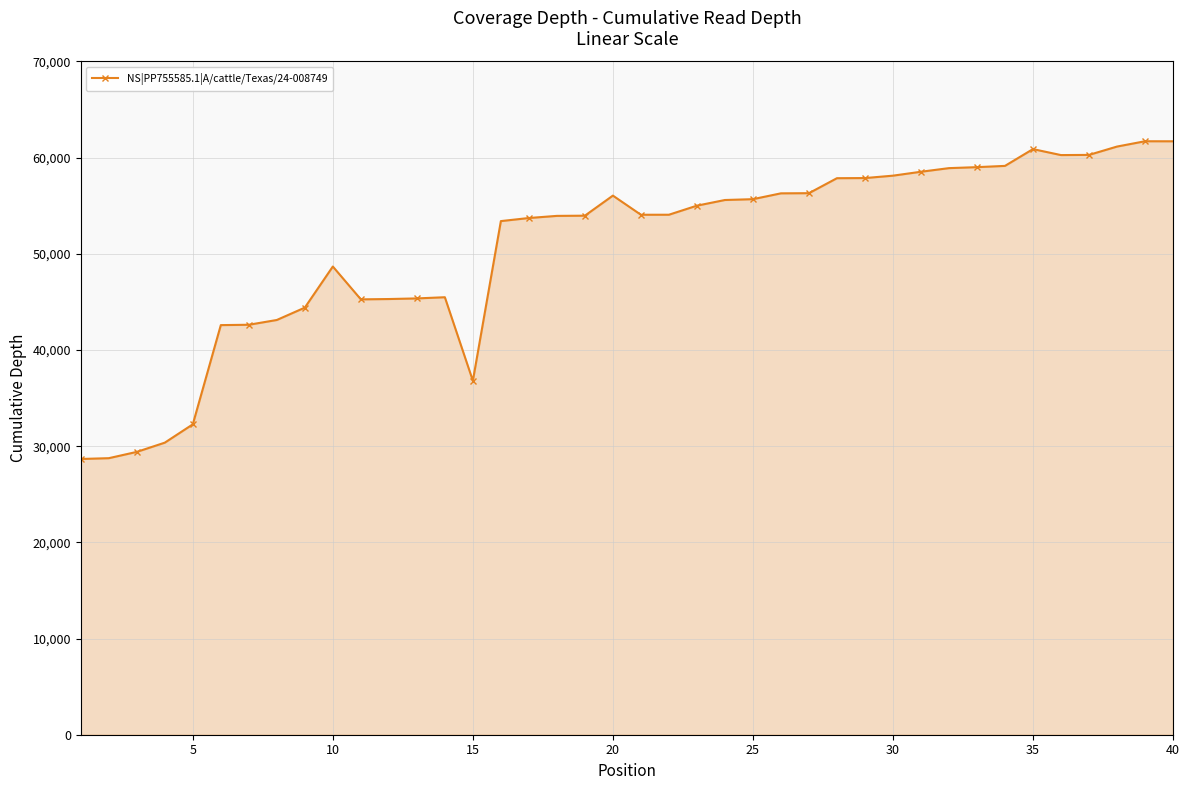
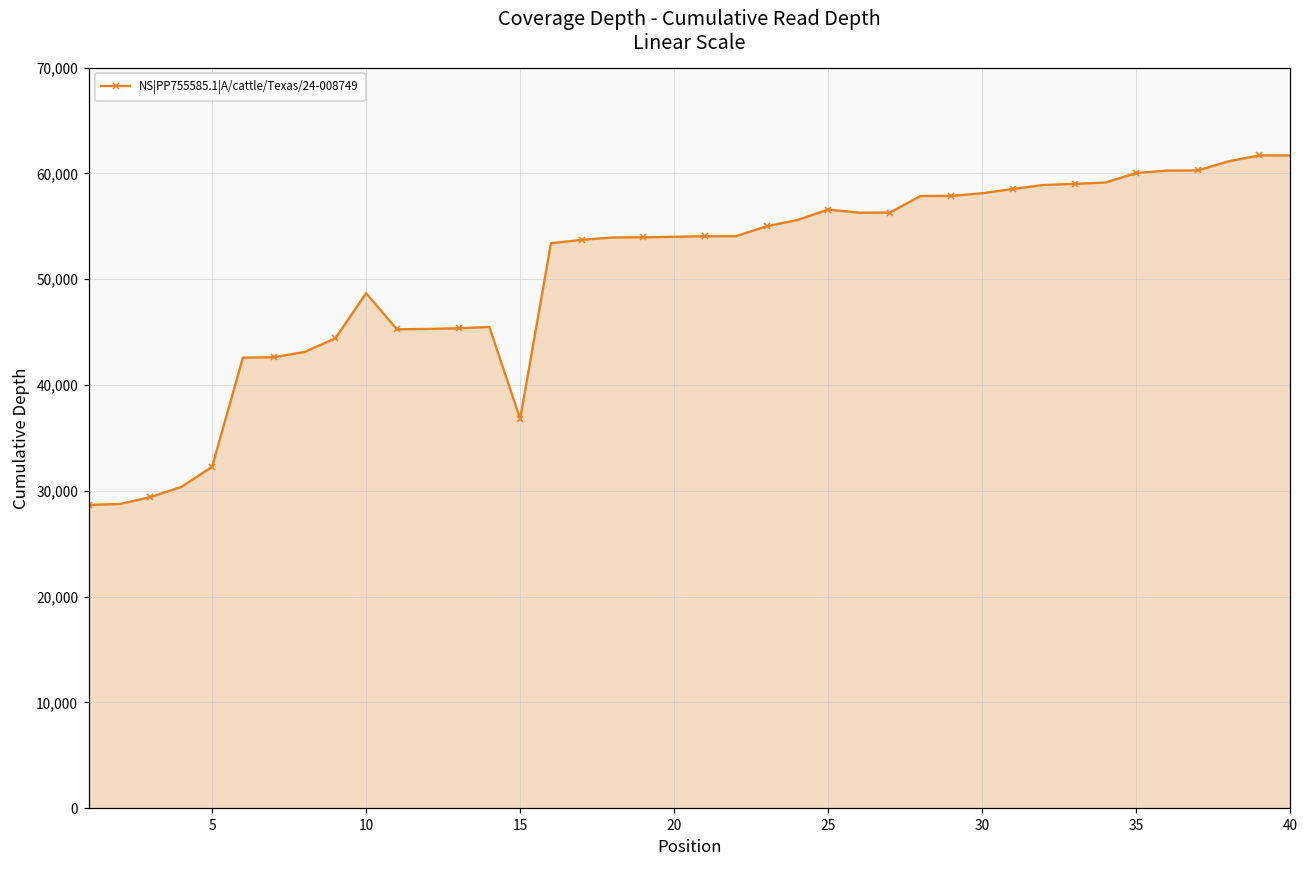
  {
    "5": "32,000",
    "10": "49,000",
    "15": "37,000",
-   "20": "56,000",
-   "25": "56,000",
+   "20": "54,000",
+   "25": "57,000",
    "30": "58,000",
-   "35": "61,000",
+   "35": "60,000",
    "40": "62,000"
  }
